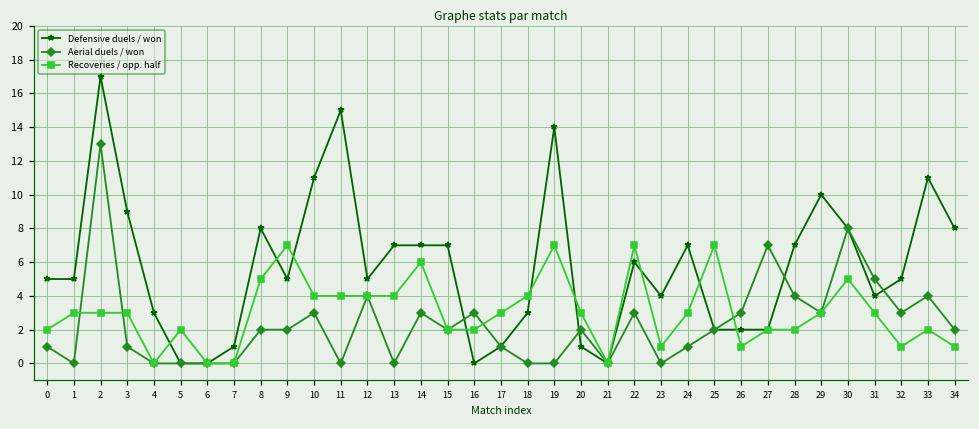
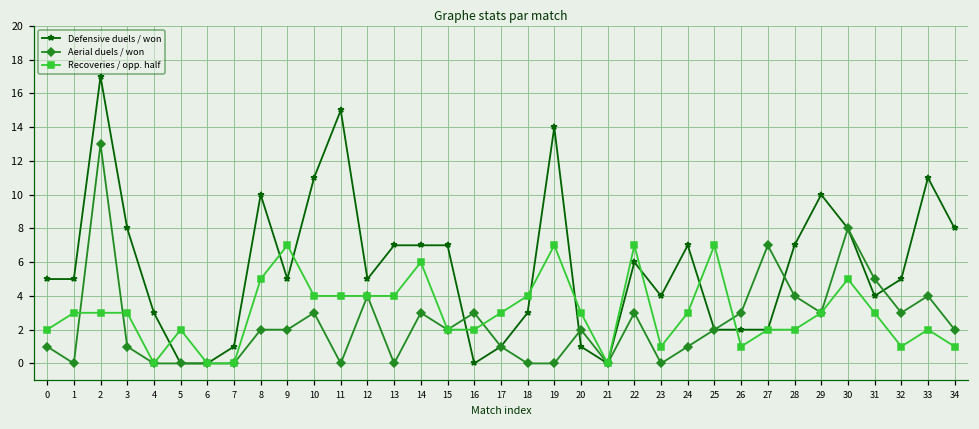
  {
    "Defensive duels / won": {
      "0": 5,
      "1": 5,
-     "3": 9,
+     "3": 8,
      "4": 3,
      "7": 1,
-     "8": 8,
+     "8": 10,
      "9": 5,
      "10": 11,
      "11": 15,
      "12": 5,
      "13": 7,
      "14": 7,
      "15": 7,
      "16": 0,
      "18": 3,
      "19": 14,
      "20": 1,
      "22": 6,
      "23": 4,
      "24": 7,
      "26": 2,
      "28": 7,
      "29": 10,
      "31": 4,
      "32": 5,
      "33": 11,
      "34": 8
    },
    "Aerial duels / won": {
      "0": 1,
      "1": 0,
      "2": 13,
      "3": 1,
      "8": 2,
      "9": 2,
      "10": 3,
      "11": 0,
      "13": 0,
      "14": 3,
      "16": 3,
      "18": 0,
      "19": 0,
      "20": 2,
      "22": 3,
      "23": 0,
      "24": 1,
      "26": 3,
      "27": 7,
      "28": 4,
      "31": 5,
      "32": 3,
      "33": 4,
      "34": 2
    },
    "Recoveries / opp. half": {
      "0": 2,
      "1": 3,
      "2": 3,
      "3": 3,
      "5": 2,
      "8": 5,
      "9": 7,
      "10": 4,
      "11": 4,
      "13": 4,
      "14": 6,
      "16": 2,
      "17": 3,
      "18": 4,
      "19": 7,
      "20": 3,
      "22": 7,
      "23": 1,
      "24": 3,
      "25": 7,
      "26": 1,
      "28": 2,
      "30": 5,
      "31": 3,
      "32": 1,
      "33": 2,
      "34": 1
    }
  }
